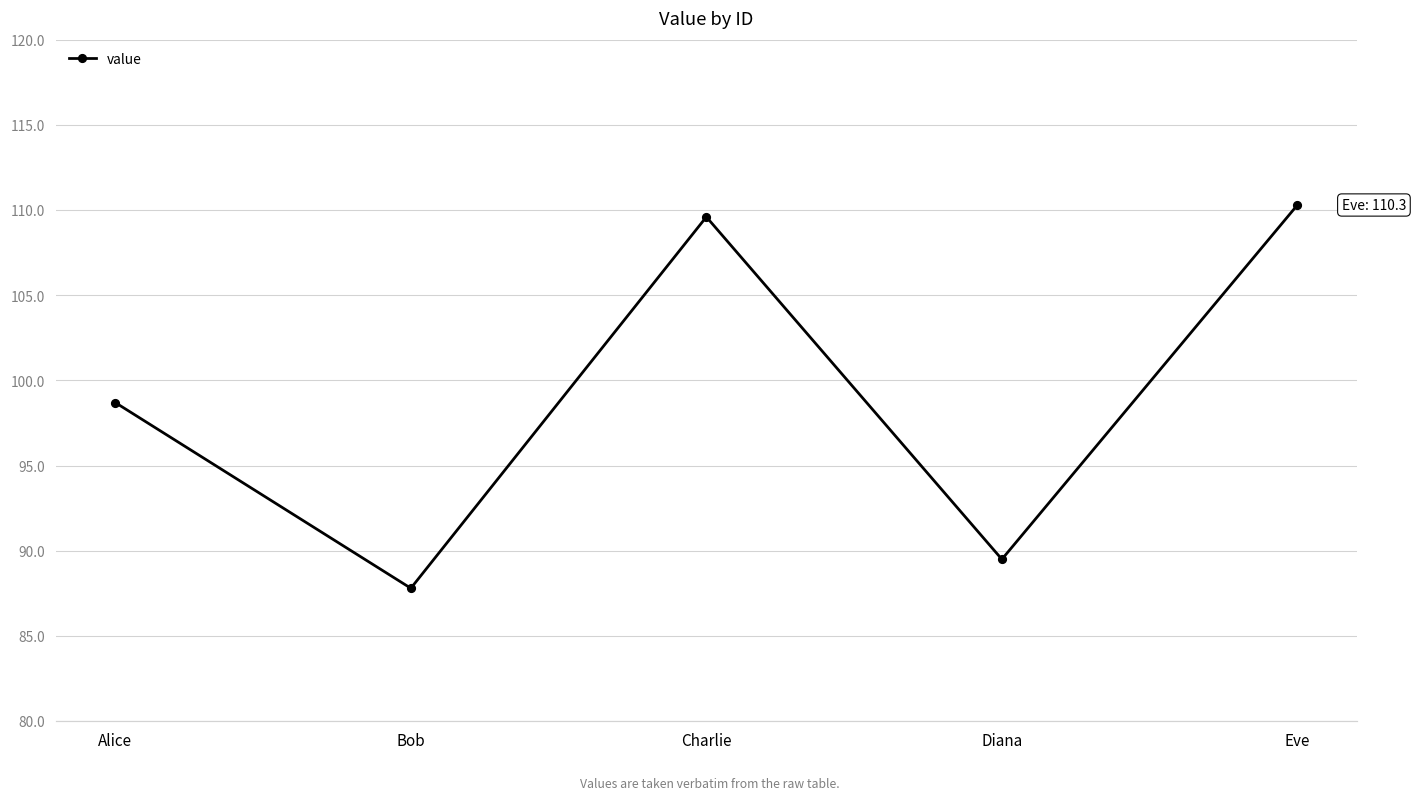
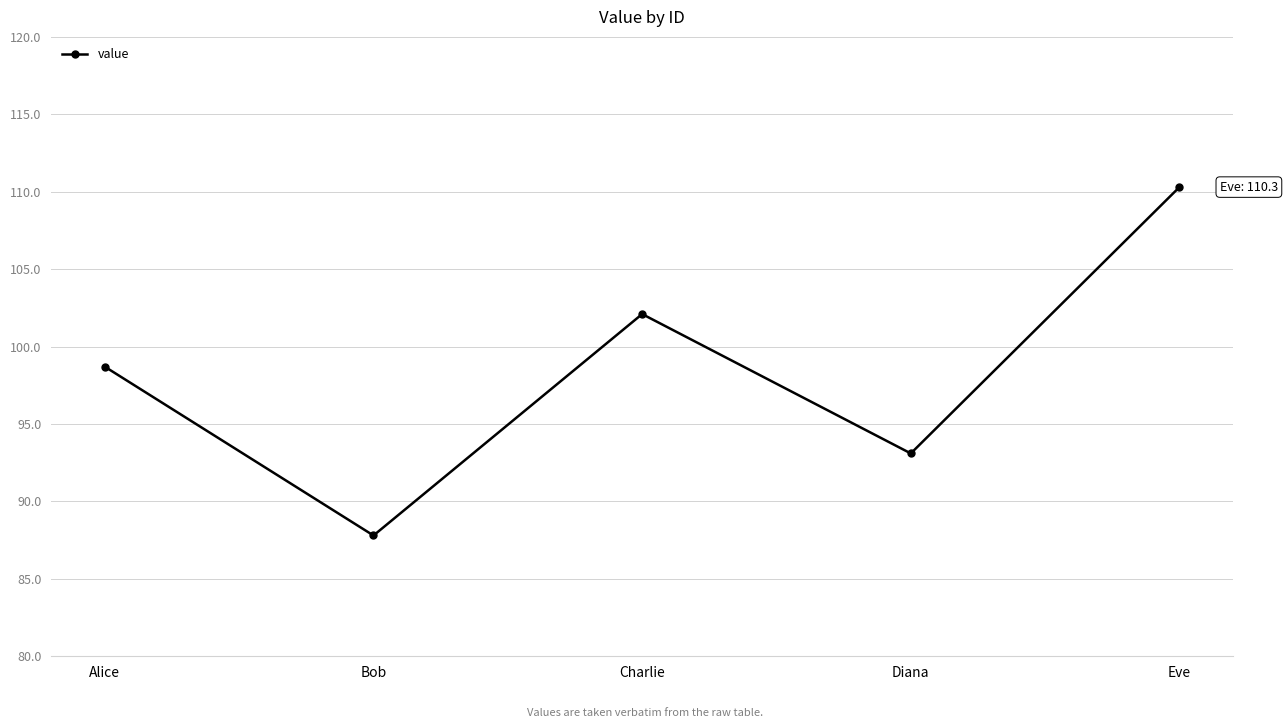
  {
    "Alice": 98.7,
    "Bob": 87.8,
-   "Charlie": 109.6,
-   "Diana": 89.5,
+   "Charlie": 102.1,
+   "Diana": 93.1,
    "Eve": 110.3
  }
